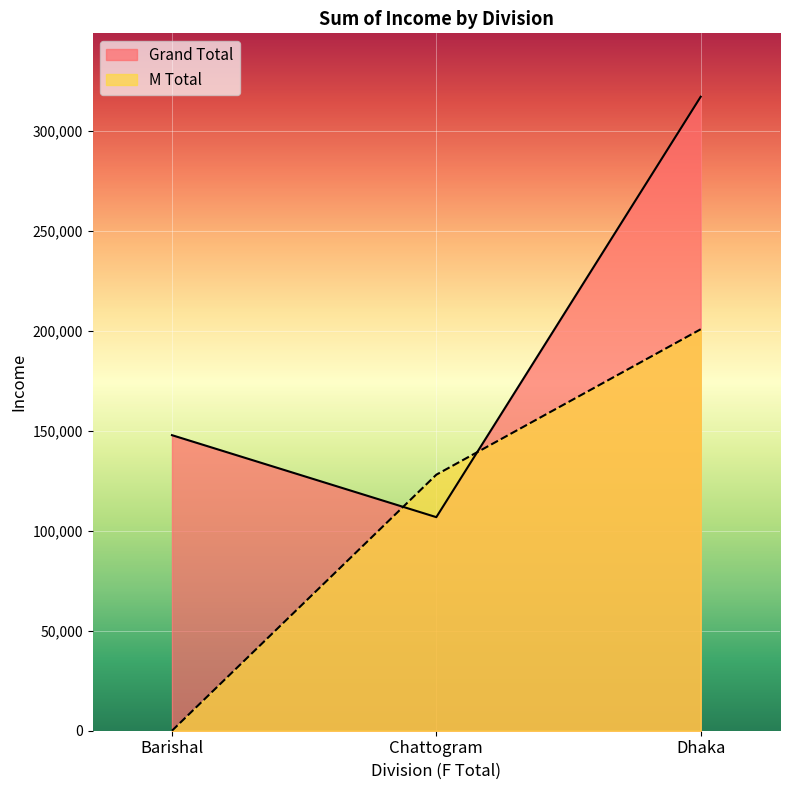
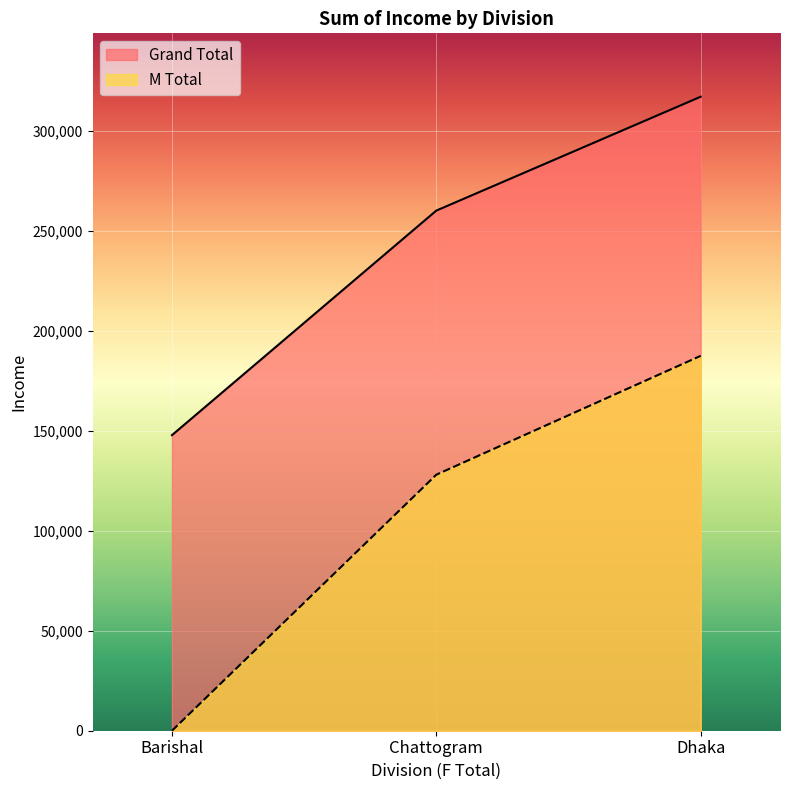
  {
    "Grand Total": {
      "Barishal": "148,000",
-     "Chattogram": "107,000",
+     "Chattogram": "260,000",
      "Dhaka": "317,000"
    },
    "M Total": {
      "Barishal": "0",
      "Chattogram": "128,000",
-     "Dhaka": "201,000"
+     "Dhaka": "187,000"
    }
  }
